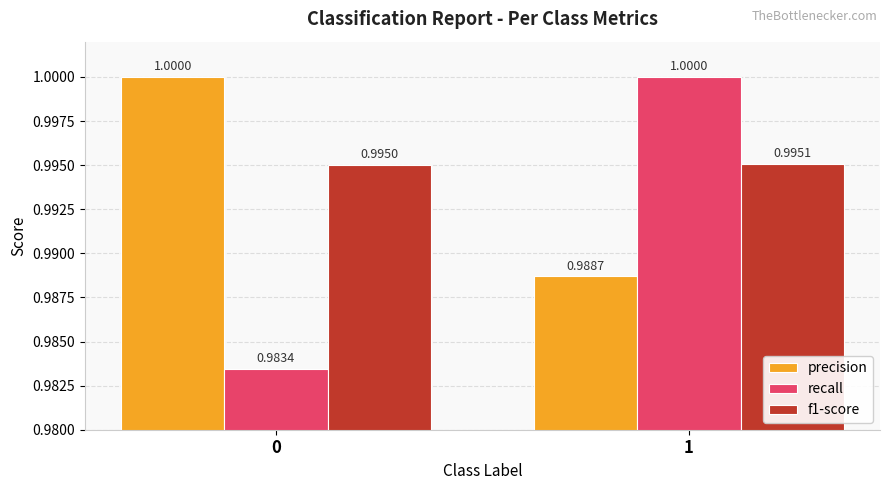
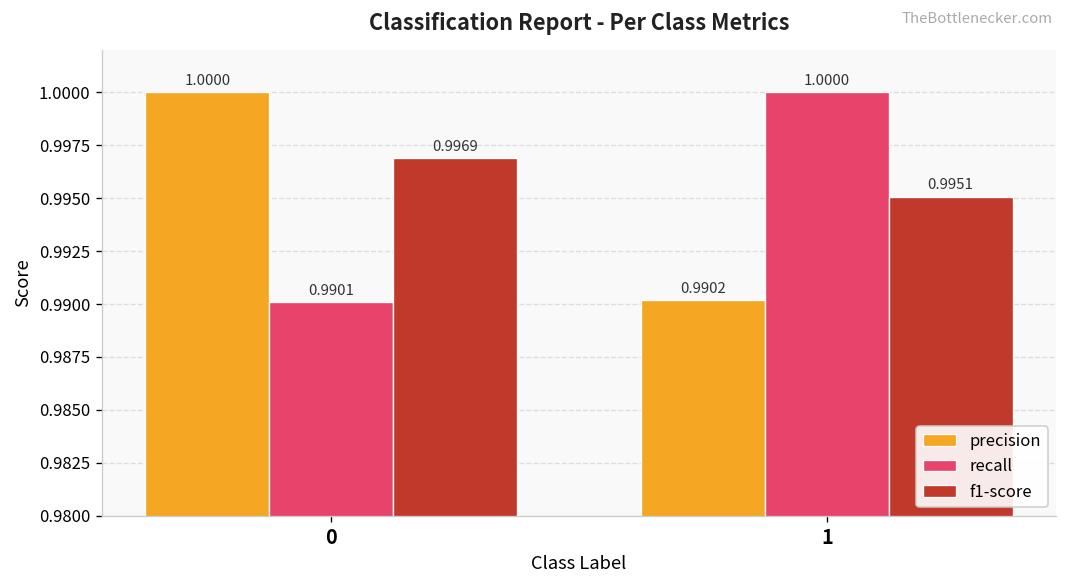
  {
    "precision": {
      "0": 1.0000,
-     "1": 0.9887
+     "1": 0.9902
    },
    "recall": {
-     "0": 0.9834,
+     "0": 0.9901,
      "1": 1.0000
    },
    "f1-score": {
-     "0": 0.9950,
+     "0": 0.9969,
      "1": 0.9951
    }
  }
